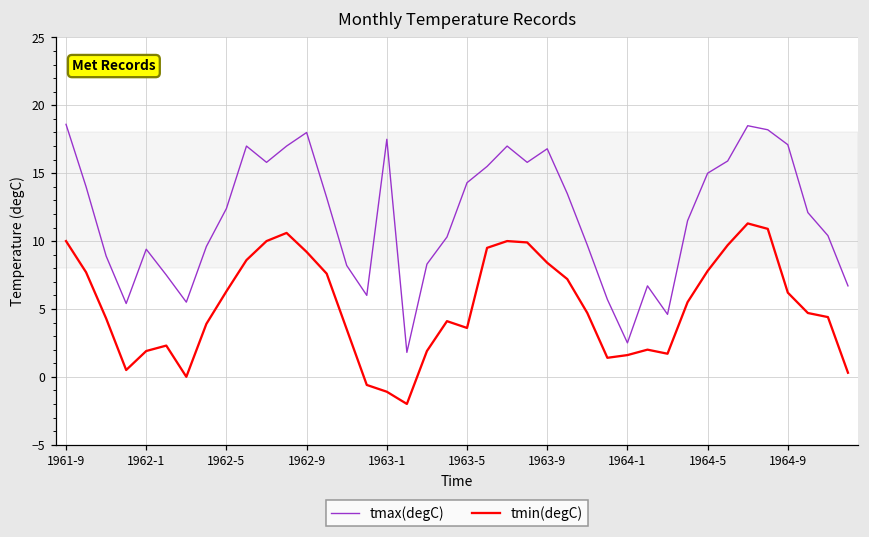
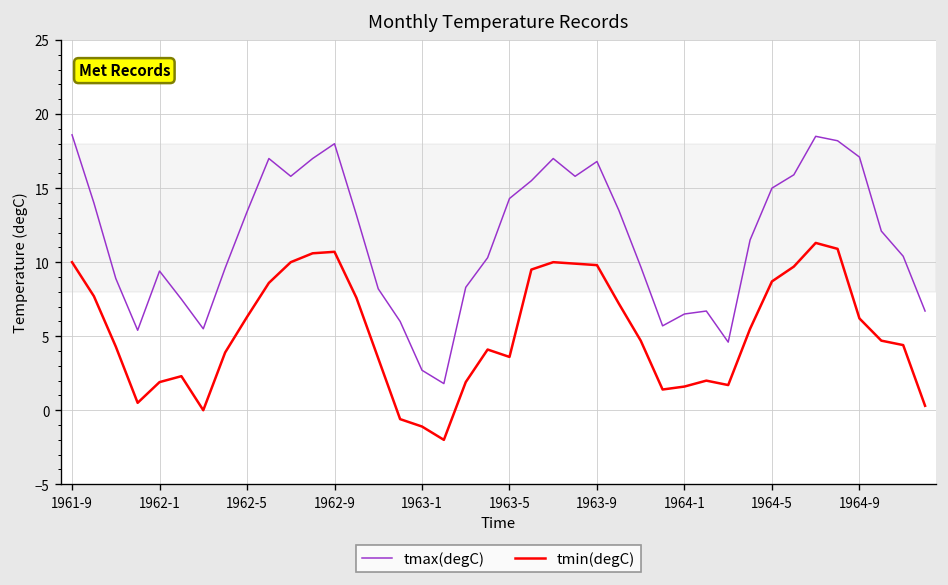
  {
    "tmax(degC)": {
      "1961-9": 18.6,
      "1962-1": 9.4,
-     "1962-5": 12.4,
+     "1962-5": 13.4,
      "1962-9": 18.0,
-     "1963-1": 17.5,
+     "1963-1": 2.7,
      "1963-5": 14.3,
      "1963-9": 16.8,
-     "1964-1": 2.5,
+     "1964-1": 6.5,
      "1964-5": 15.0,
      "1964-9": 17.1
    },
    "tmin(degC)": {
      "1961-9": 10.0,
      "1962-1": 1.9,
      "1962-5": 6.3,
-     "1962-9": 9.2,
+     "1962-9": 10.7,
      "1963-1": -1.1,
      "1963-5": 3.6,
-     "1963-9": 8.4,
+     "1963-9": 9.8,
      "1964-1": 1.6,
-     "1964-5": 7.8,
+     "1964-5": 8.7,
      "1964-9": 6.2
    }
  }
